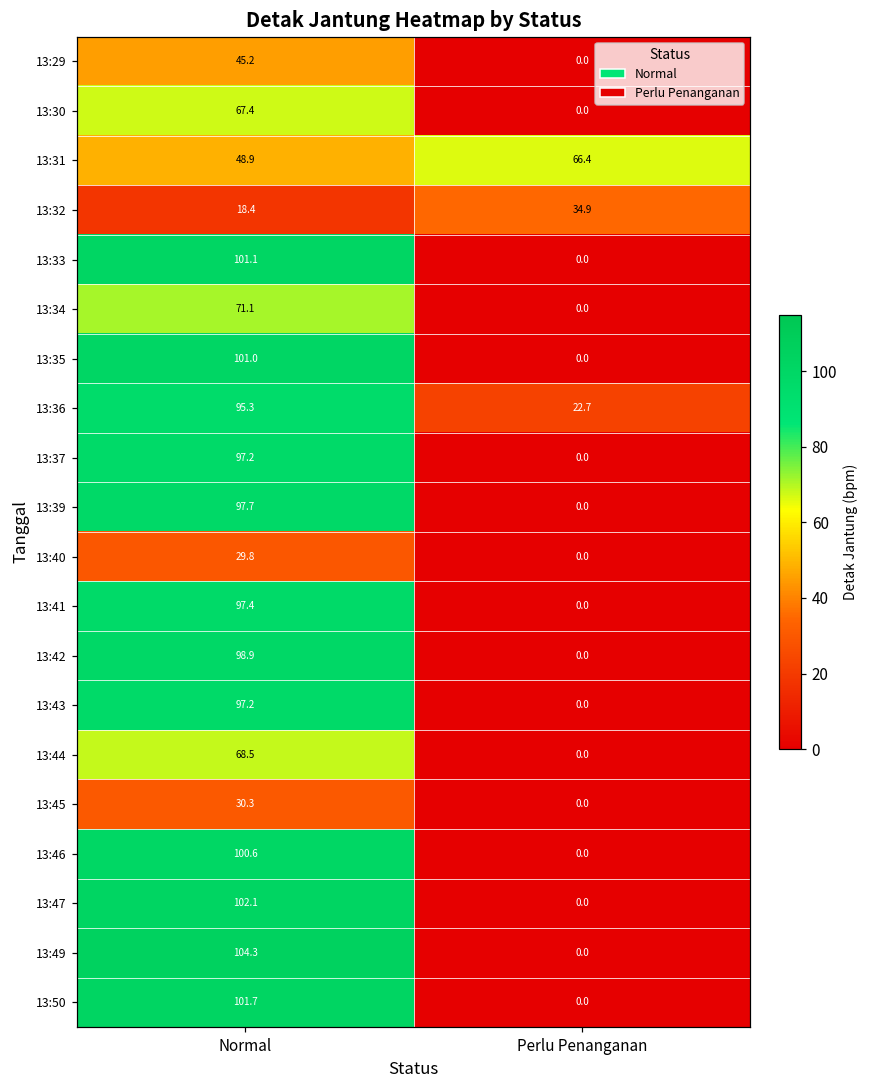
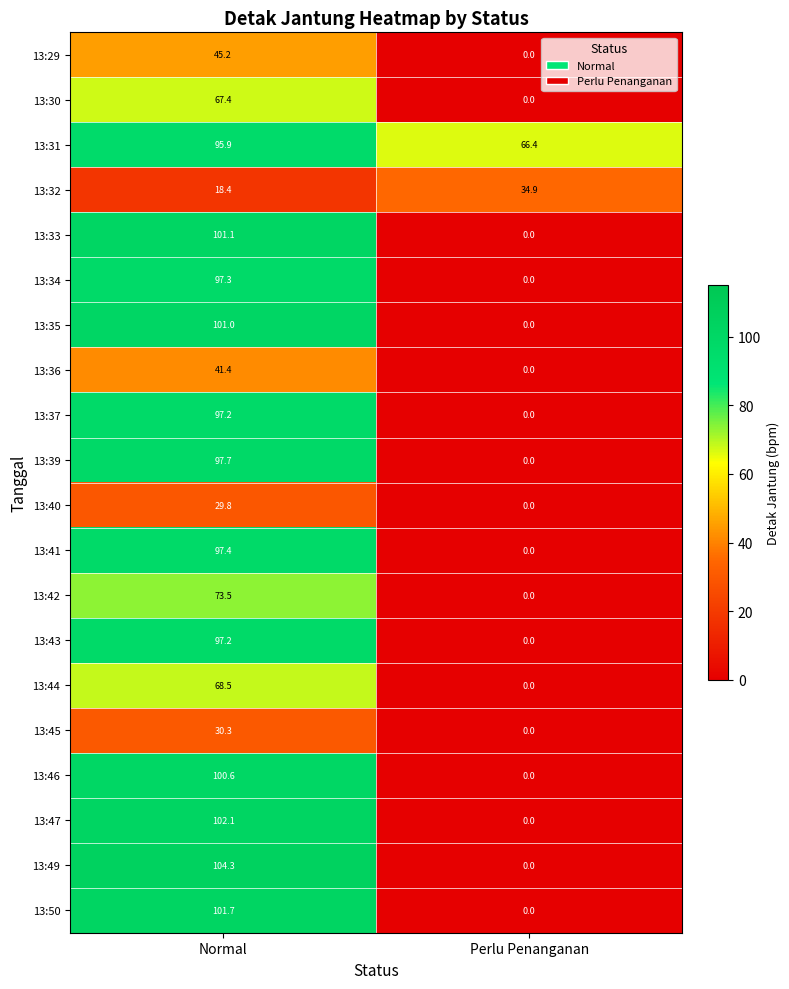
  {
    "13:29": {
      "Normal": 45.2,
      "Perlu Penanganan": 0.0
    },
    "13:30": {
      "Normal": 67.4,
      "Perlu Penanganan": 0.0
    },
    "13:31": {
-     "Normal": 48.9,
+     "Normal": 95.9,
      "Perlu Penanganan": 66.4
    },
    "13:32": {
      "Normal": 18.4,
      "Perlu Penanganan": 34.9
    },
    "13:33": {
      "Normal": 101.1,
      "Perlu Penanganan": 0.0
    },
    "13:34": {
-     "Normal": 71.1,
+     "Normal": 97.3,
      "Perlu Penanganan": 0.0
    },
    "13:35": {
      "Normal": 101.0,
      "Perlu Penanganan": 0.0
    },
    "13:36": {
-     "Normal": 95.3,
-     "Perlu Penanganan": 22.7
+     "Normal": 41.4,
+     "Perlu Penanganan": 0.0
    },
    "13:37": {
      "Normal": 97.2,
      "Perlu Penanganan": 0.0
    },
    "13:39": {
      "Normal": 97.7,
      "Perlu Penanganan": 0.0
    },
    "13:40": {
      "Normal": 29.8,
      "Perlu Penanganan": 0.0
    },
    "13:41": {
      "Normal": 97.4,
      "Perlu Penanganan": 0.0
    },
    "13:42": {
-     "Normal": 98.9,
+     "Normal": 73.5,
      "Perlu Penanganan": 0.0
    },
    "13:43": {
      "Normal": 97.2,
      "Perlu Penanganan": 0.0
    },
    "13:44": {
      "Normal": 68.5,
      "Perlu Penanganan": 0.0
    },
    "13:45": {
      "Normal": 30.3,
      "Perlu Penanganan": 0.0
    },
    "13:46": {
      "Normal": 100.6,
      "Perlu Penanganan": 0.0
    },
    "13:47": {
      "Normal": 102.1,
      "Perlu Penanganan": 0.0
    },
    "13:49": {
      "Normal": 104.3,
      "Perlu Penanganan": 0.0
    },
    "13:50": {
      "Normal": 101.7,
      "Perlu Penanganan": 0.0
    }
  }
